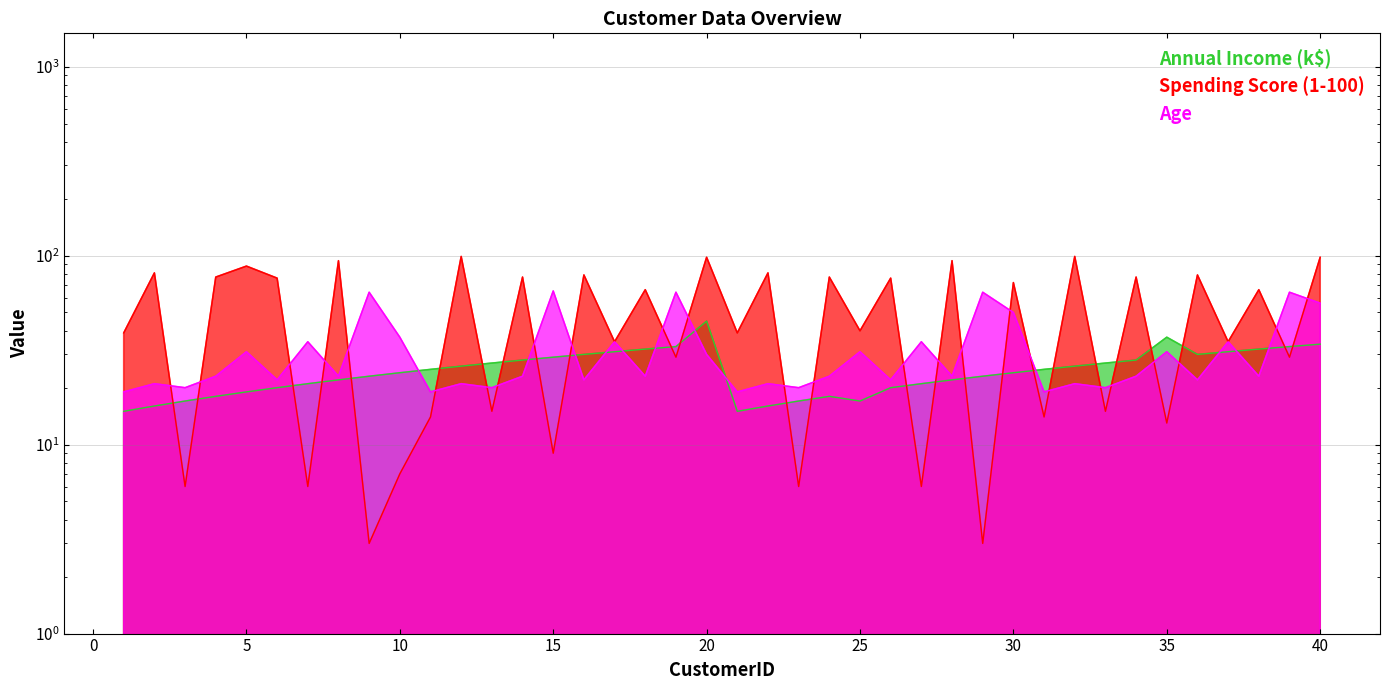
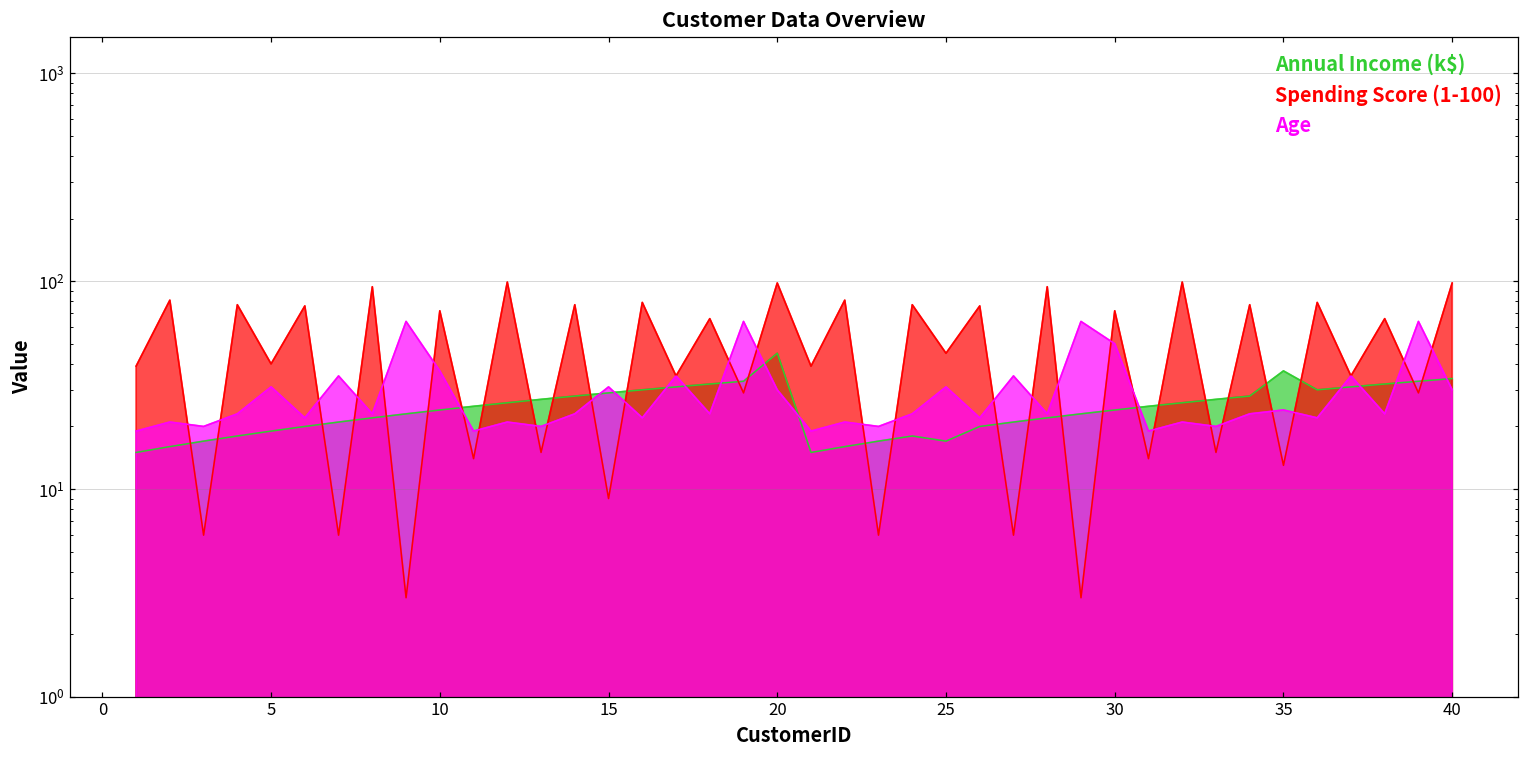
  {
    "Annual Income (k$)": {
      "5": 19,
      "10": 24,
      "15": 29,
      "20": 45,
      "25": 17,
      "30": 24,
      "35": 37,
      "40": 34
    },
    "Spending Score (1-100)": {
-     "5": 90,
-     "10": 7,
+     "5": 40,
+     "10": 72,
      "15": 9,
      "20": 100,
-     "25": 40,
+     "25": 45,
      "30": 72,
      "35": 13,
      "40": 100
    },
    "Age": {
      "5": 31,
      "10": 37,
-     "15": 65,
+     "15": 31,
      "20": 30,
      "25": 31,
      "30": 50,
-     "35": 31,
-     "40": 56
+     "35": 24,
+     "40": 30
    }
  }
